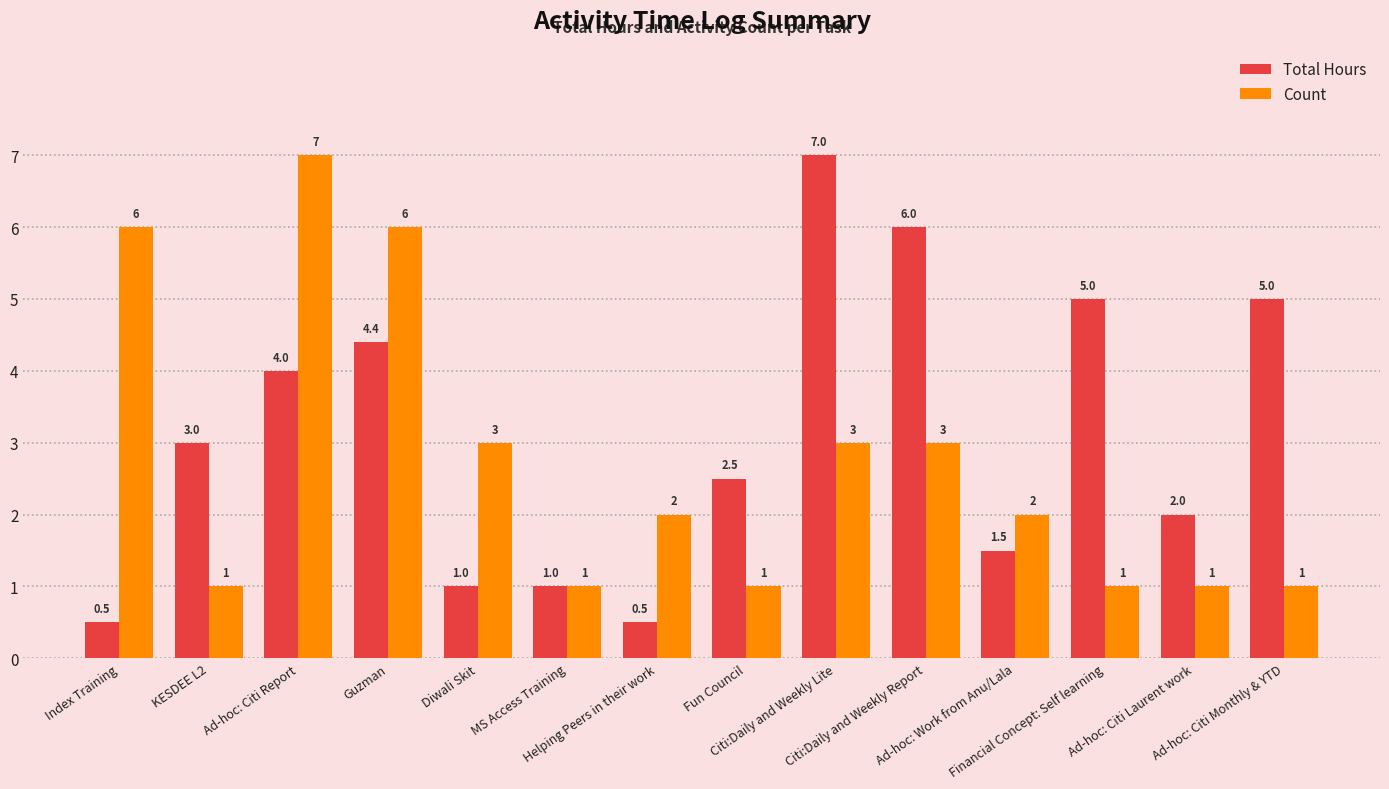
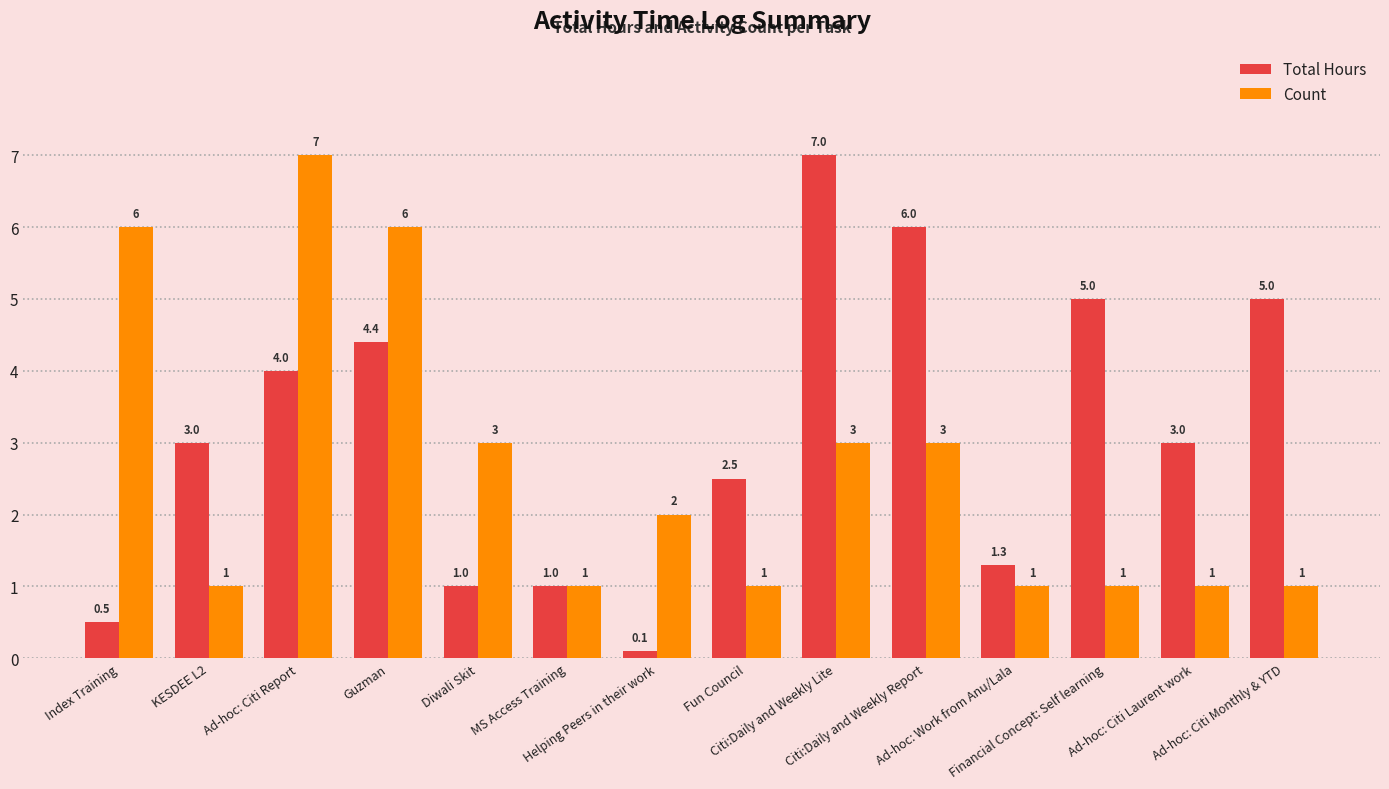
  {
    "Total Hours": {
      "Index Training": 0.5,
      "KESDEE L2": 3.0,
      "Ad-hoc: Citi Report": 4.0,
      "Guzman": 4.4,
      "Diwali Skit": 1.0,
      "MS Access Training": 1.0,
-     "Helping Peers in their work": 0.5,
+     "Helping Peers in their work": 0.1,
      "Fun Council": 2.5,
      "Citi:Daily and Weekly Lite": 7.0,
      "Citi:Daily and Weekly Report": 6.0,
-     "Ad-hoc: Work from Anu/Lala": 1.5,
+     "Ad-hoc: Work from Anu/Lala": 1.3,
      "Financial Concept: Self learning": 5.0,
-     "Ad-hoc: Citi Laurent work": 2.0,
+     "Ad-hoc: Citi Laurent work": 3.0,
      "Ad-hoc: Citi Monthly & YTD": 5.0
    },
    "Count": {
      "Index Training": 6,
      "KESDEE L2": 1,
      "Ad-hoc: Citi Report": 7,
      "Guzman": 6,
      "Diwali Skit": 3,
      "MS Access Training": 1,
      "Helping Peers in their work": 2,
      "Fun Council": 1,
      "Citi:Daily and Weekly Lite": 3,
      "Citi:Daily and Weekly Report": 3,
-     "Ad-hoc: Work from Anu/Lala": 2,
+     "Ad-hoc: Work from Anu/Lala": 1,
      "Financial Concept: Self learning": 1,
      "Ad-hoc: Citi Laurent work": 1,
      "Ad-hoc: Citi Monthly & YTD": 1
    }
  }
